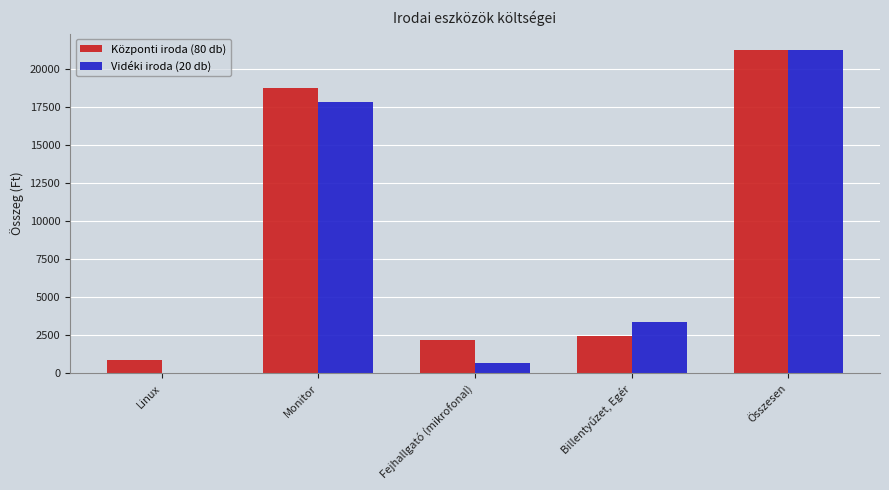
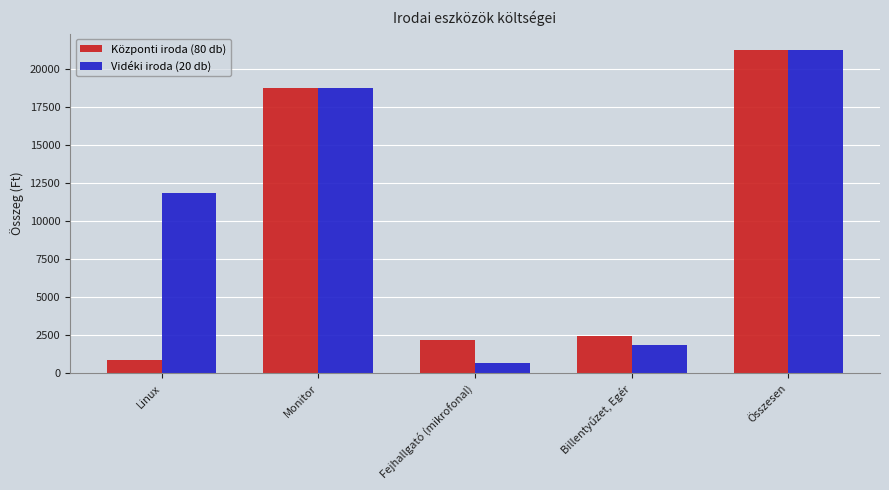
  {
    "Központi iroda (80 db)": {
      "Linux": 900,
      "Monitor": 18700,
      "Fejhallgató (mikrofonal)": 2200,
      "Billentyűzet, Egér": 2500,
      "Összesen": 21200
    },
    "Vidéki iroda (20 db)": {
-     "Linux": 0,
-     "Monitor": 17800,
+     "Linux": 11900,
+     "Monitor": 18700,
      "Fejhallgató (mikrofonal)": 700,
-     "Billentyűzet, Egér": 3300,
+     "Billentyűzet, Egér": 1800,
      "Összesen": 21200
    }
  }
